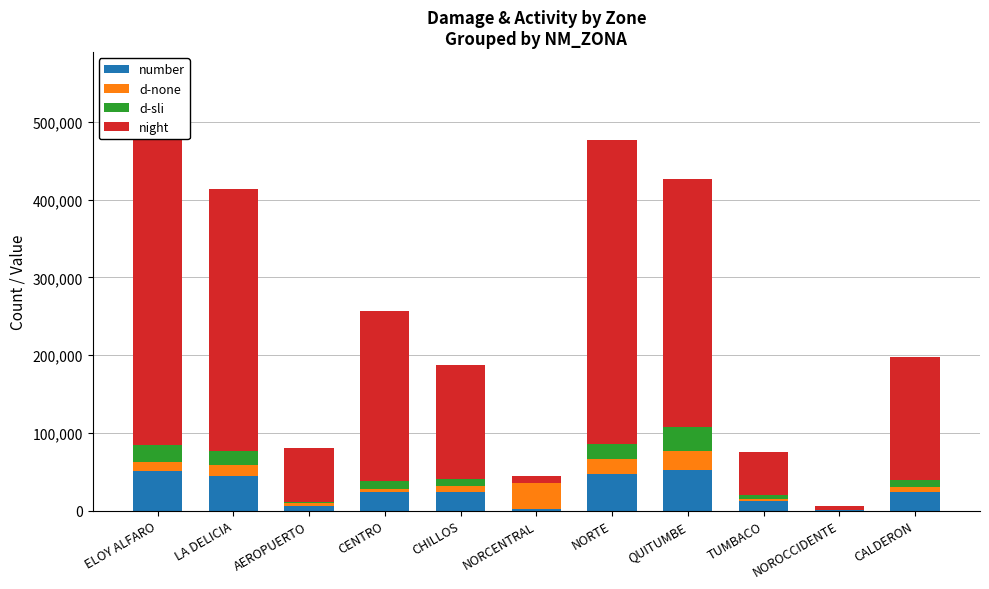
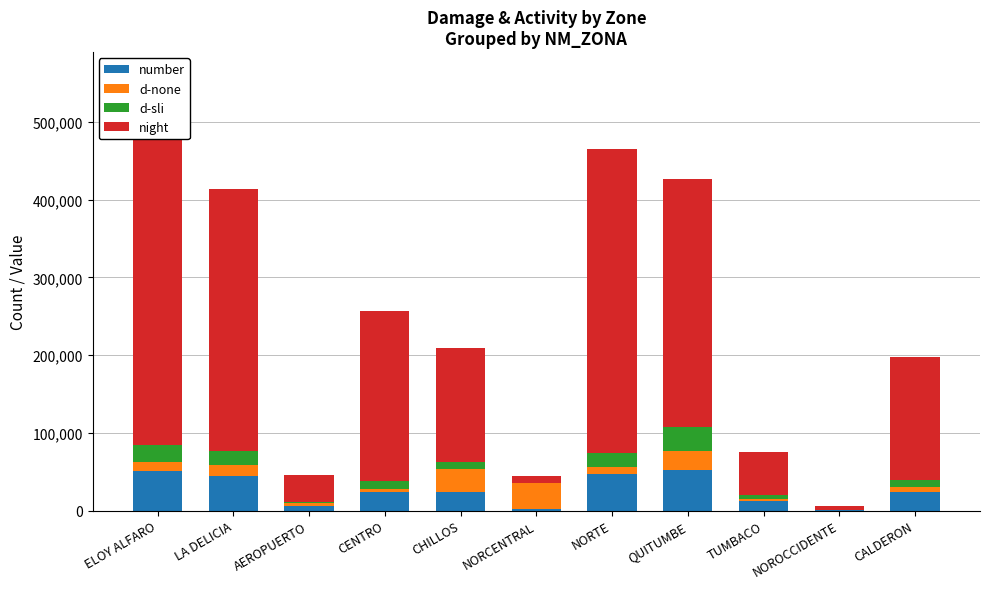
  {
    "number": {
      "ELOY ALFARO": "50,000",
      "LA DELICIA": "40,000",
      "AEROPUERTO": "10,000",
      "CENTRO": "20,000",
      "CHILLOS": "20,000",
      "NORTE": "50,000",
      "QUITUMBE": "50,000",
      "TUMBACO": "10,000",
      "CALDERON": "20,000"
    },
    "d-none": {
      "ELOY ALFARO": "10,000",
      "LA DELICIA": "10,000",
      "CENTRO": "0",
-     "CHILLOS": "10,000",
+     "CHILLOS": "30,000",
      "NORCENTRAL": "30,000",
-     "NORTE": "20,000",
+     "NORTE": "10,000",
      "QUITUMBE": "30,000",
      "CALDERON": "10,000"
    },
    "d-sli": {
      "ELOY ALFARO": "20,000",
      "LA DELICIA": "20,000",
      "CENTRO": "10,000",
      "CHILLOS": "10,000",
      "NORTE": "20,000",
      "QUITUMBE": "30,000",
      "TUMBACO": "10,000",
      "CALDERON": "10,000"
    },
    "night": {
      "LA DELICIA": "340,000",
-     "AEROPUERTO": "70,000",
+     "AEROPUERTO": "30,000",
      "CENTRO": "220,000",
      "CHILLOS": "150,000",
      "NORCENTRAL": "10,000",
      "NORTE": "390,000",
      "QUITUMBE": "320,000",
      "TUMBACO": "60,000",
      "NOROCCIDENTE": "0",
      "CALDERON": "160,000"
    }
  }
